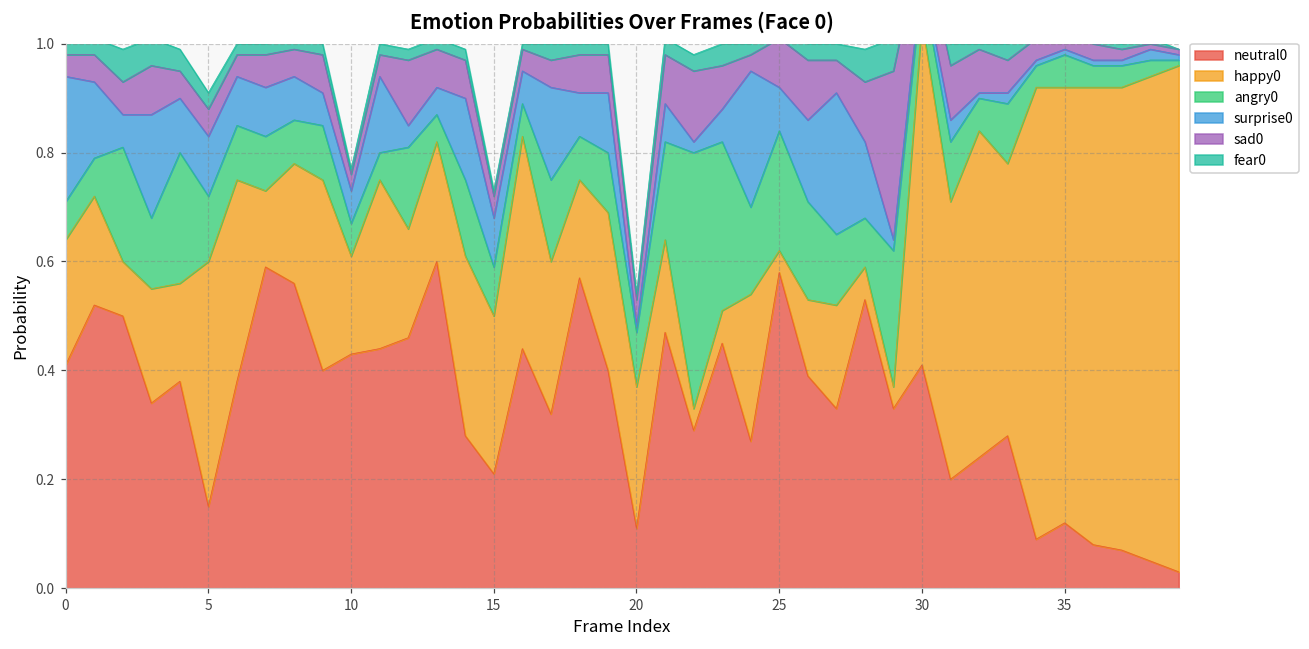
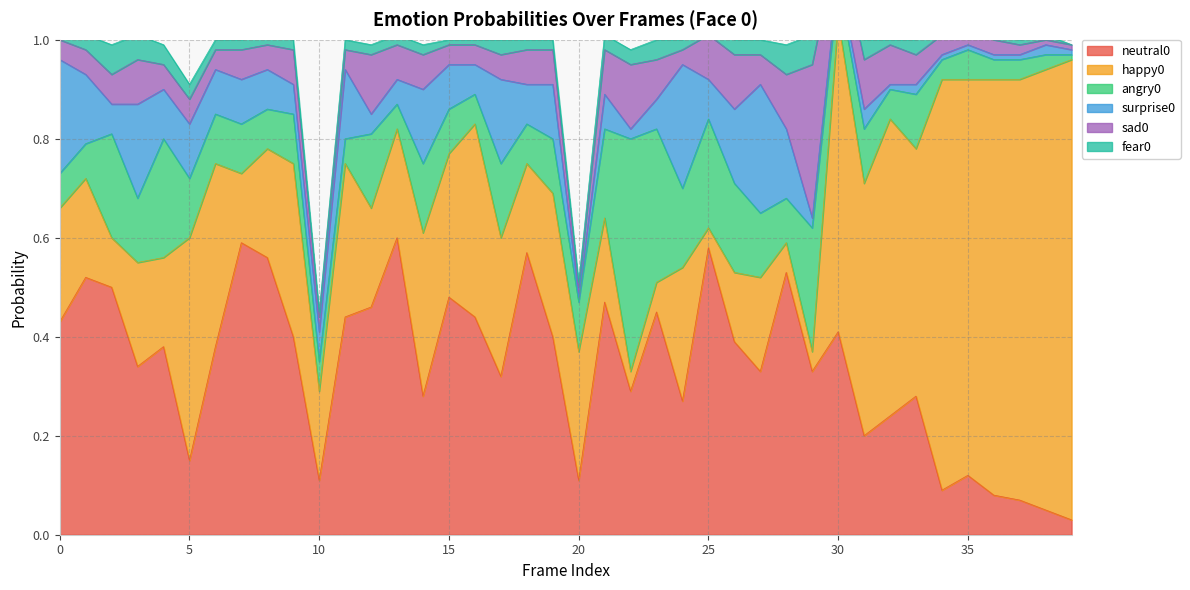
  {
    "neutral0": {
-     "0": 0.41,
+     "0": 0.43,
      "5": 0.15,
-     "10": 0.43,
-     "15": 0.21,
+     "10": 0.11,
+     "15": 0.48,
      "20": 0.11,
      "25": 0.58,
      "30": 0.41,
      "35": 0.12
    },
    "happy0": {
      "0": 0.23,
      "5": 0.45,
      "10": 0.18,
      "15": 0.29,
      "20": 0.26,
      "25": 0.04,
      "35": 0.80
    },
    "surprise0": {
      "0": 0.23,
      "5": 0.11,
      "10": 0.06,
      "15": 0.09,
      "20": 0.01,
      "25": 0.08,
      "35": 0.01
    },
    "sad0": {
      "0": 0.04,
      "5": 0.05,
      "10": 0.03,
      "15": 0.04,
-     "20": 0.05
+     "20": 0.02
    }
  }
